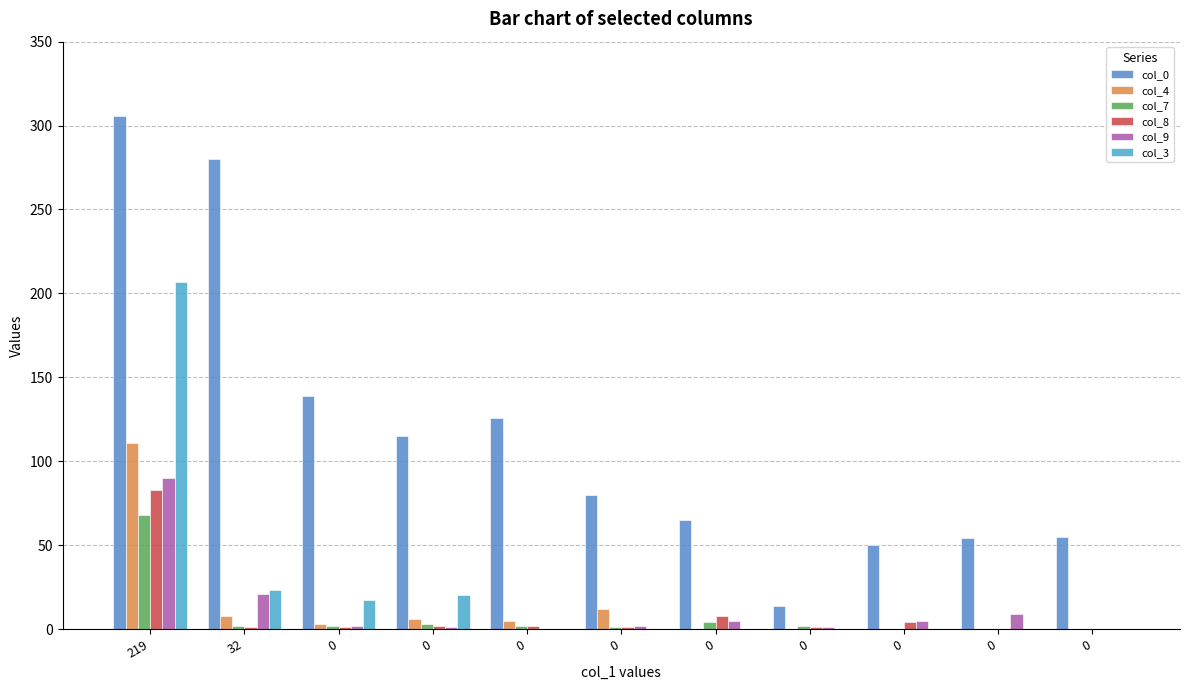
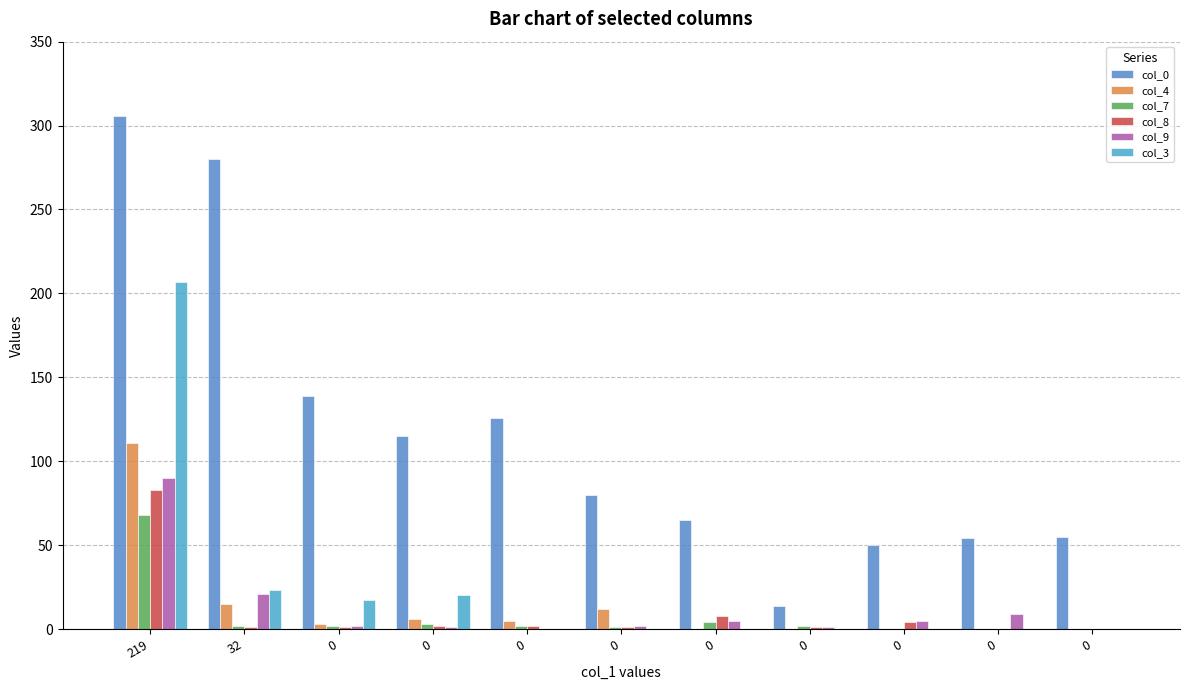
  {
    "col_4": {
      "219": 111,
-     "32": 8
+     "32": 15
    },
    "col_7": {
      "219": 68,
      "32": 2
    },
    "col_8": {
      "219": 83
    },
    "col_9": {
      "219": 90,
      "32": 21
    }
  }
